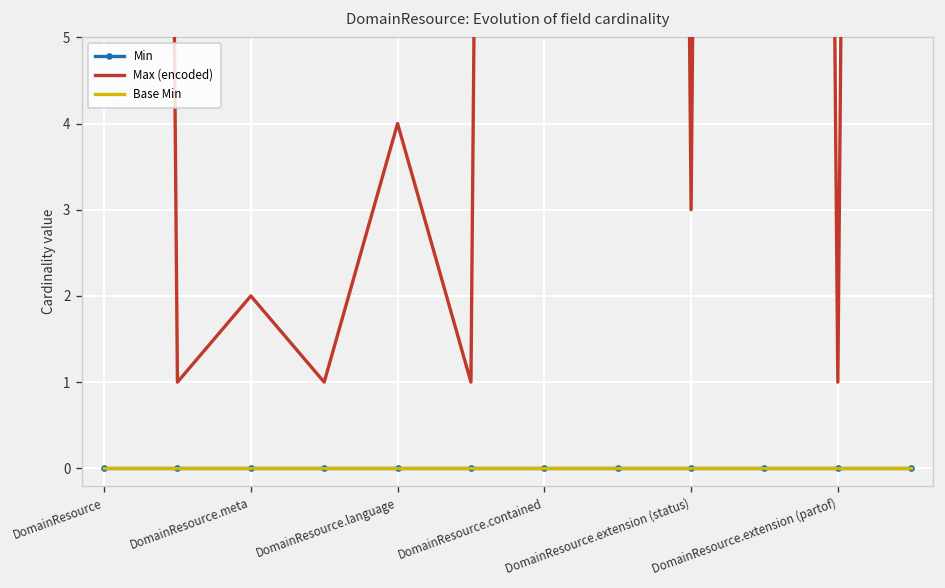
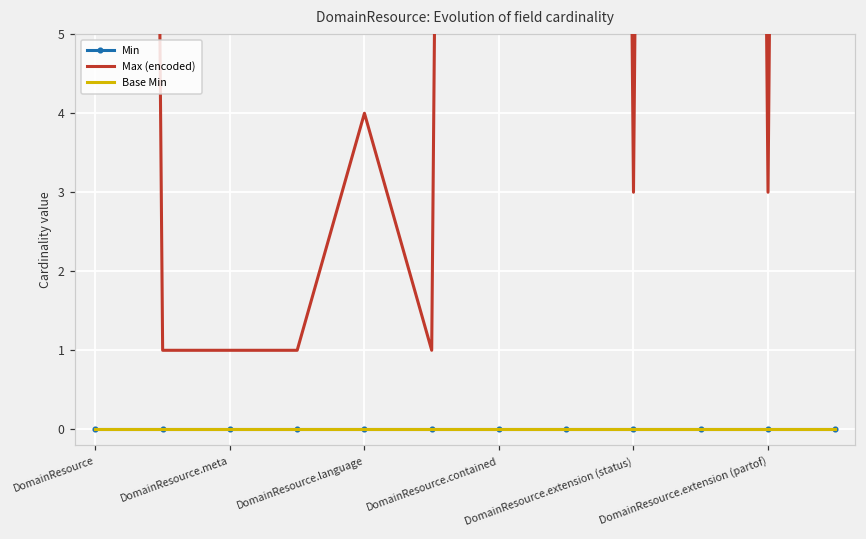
  {
    "Base Min": {
      "DomainResource": 0,
      "DomainResource.meta": 0,
      "DomainResource.language": 0,
      "DomainResource.contained": 0,
      "DomainResource.extension (status)": 0,
      "DomainResource.extension (partof)": 0
    },
    "Max (encoded)": {
-     "DomainResource.meta": 2,
+     "DomainResource.meta": 1,
      "DomainResource.language": 4,
      "DomainResource.extension (status)": 3,
-     "DomainResource.extension (partof)": 1
+     "DomainResource.extension (partof)": 3
    }
  }
